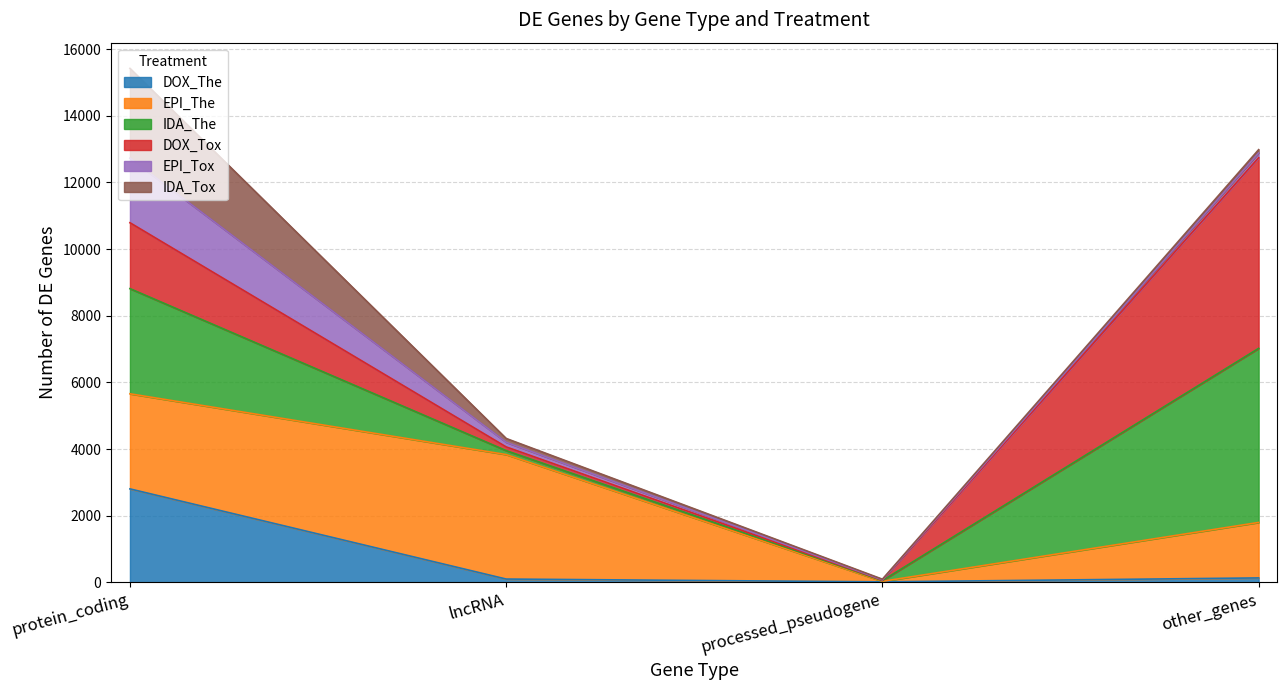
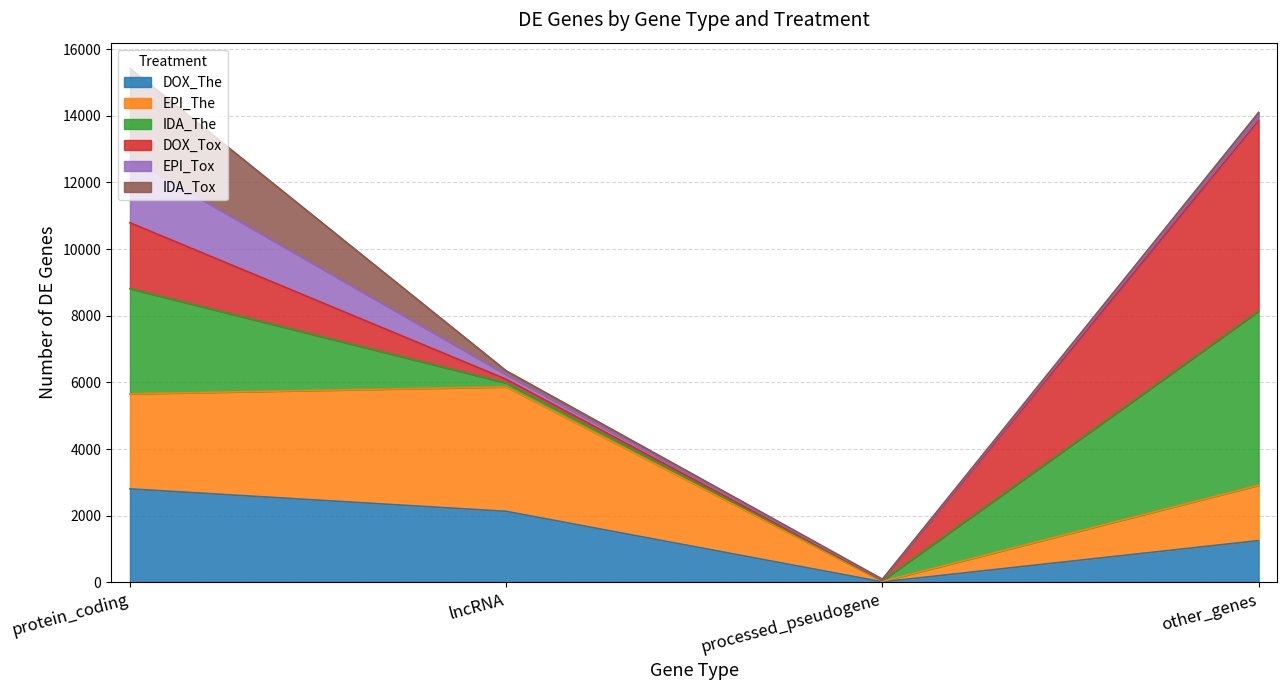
  {
    "DOX_The": {
      "protein_coding": 2800,
-     "lncRNA": 100,
-     "other_genes": 100
+     "lncRNA": 2100,
+     "other_genes": 1300
    },
    "EPI_The": {
      "protein_coding": 2900,
      "lncRNA": 3700,
      "other_genes": 1700
    },
    "IDA_The": {
      "protein_coding": 3200,
      "lncRNA": 100,
      "other_genes": 5200
    },
    "DOX_Tox": {
      "protein_coding": 2000,
      "lncRNA": 100,
      "other_genes": 5700
    },
    "EPI_Tox": {
      "lncRNA": 100,
      "other_genes": 100
    },
    "IDA_Tox": {
      "lncRNA": 100,
      "other_genes": 100
    }
  }
